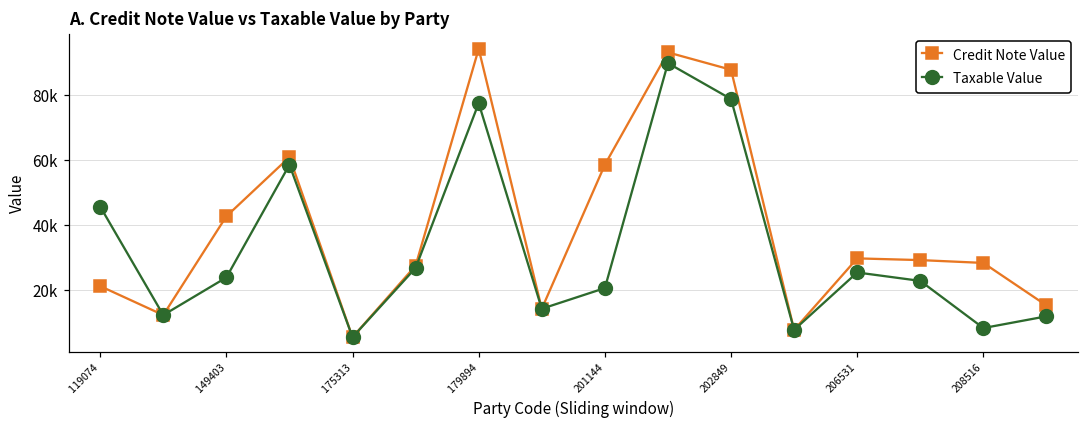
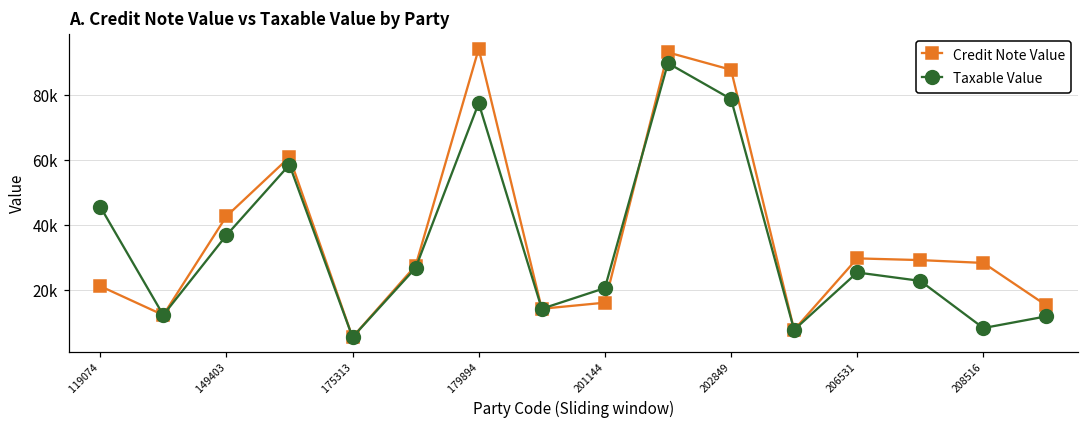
  {
    "Credit Note Value": {
      "119074": 21000,
      "149403": 43000,
      "179894": 94000,
-     "201144": 59000,
+     "201144": 16000,
      "202849": 88000,
      "206531": 30000,
      "208516": 28000
    },
    "Taxable Value": {
      "119074": 46000,
-     "149403": 24000,
+     "149403": 37000,
      "179894": 78000,
      "201144": 21000,
      "202849": 79000,
      "206531": 25000,
      "208516": 8000
    }
  }
